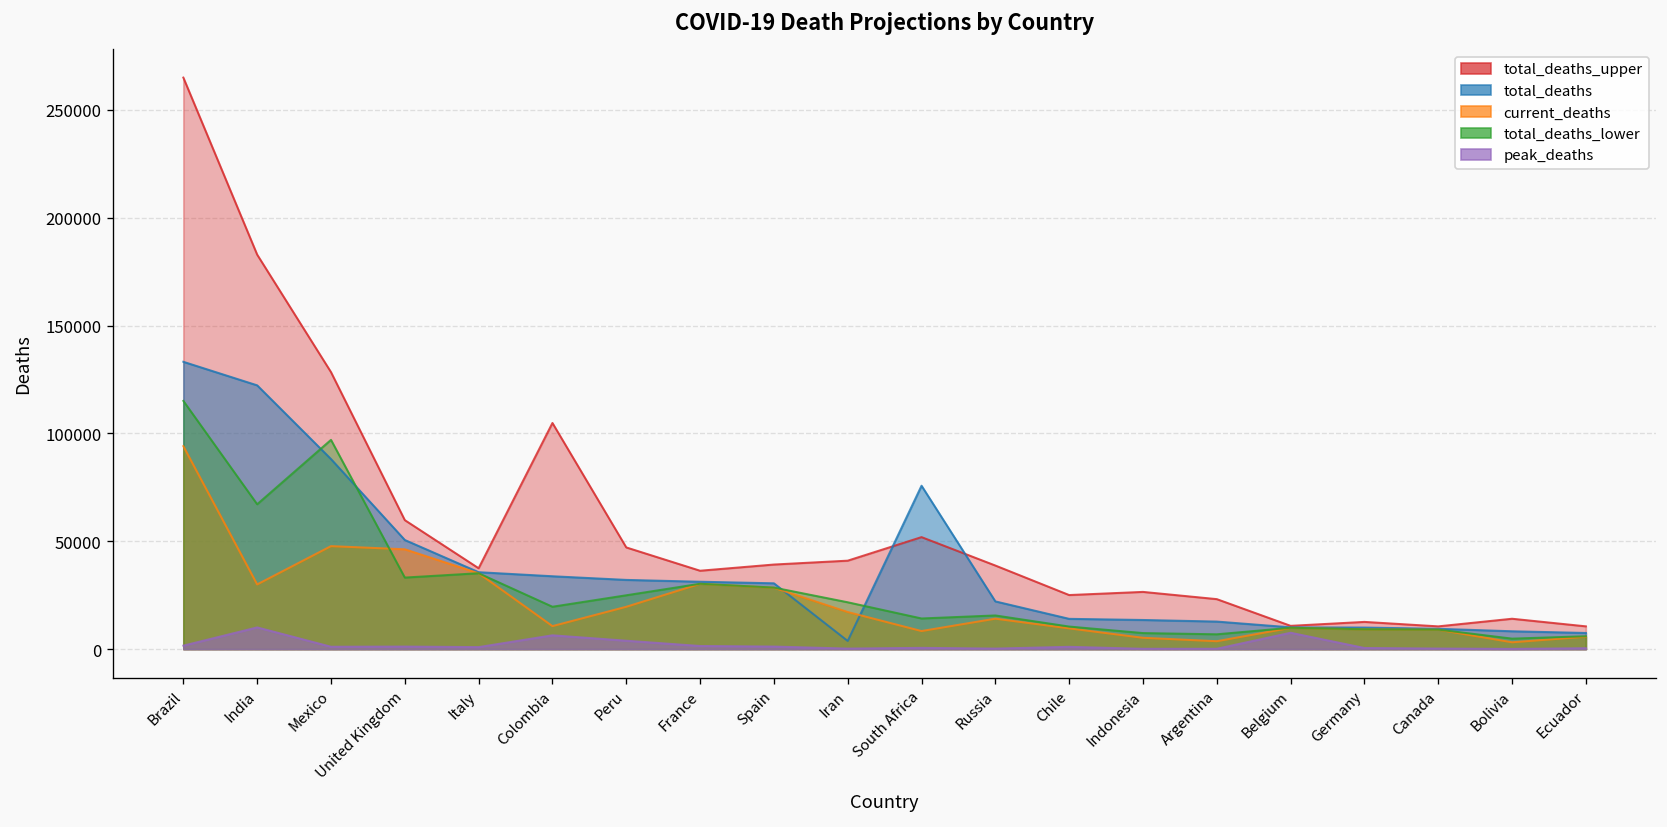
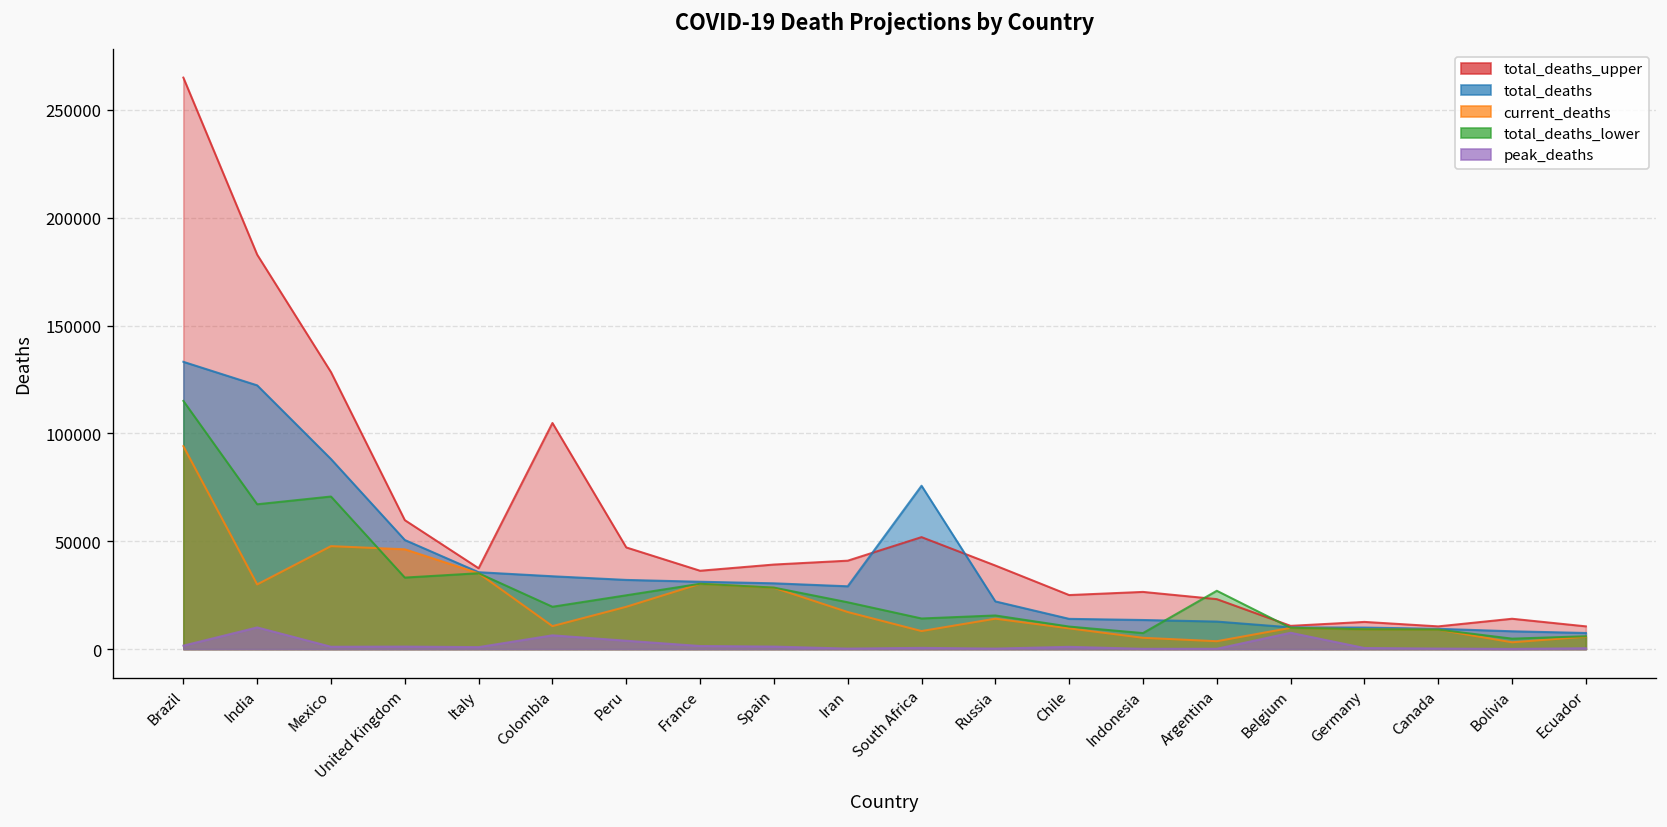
  {
    "total_deaths_upper": {
      "Brazil": 265000,
      "India": 183000,
      "Mexico": 128000,
      "United Kingdom": 60000,
      "Italy": 37000,
      "Colombia": 105000,
      "Peru": 47000,
      "France": 36000,
      "Spain": 39000,
      "Iran": 41000,
      "South Africa": 52000,
      "Russia": 39000,
      "Chile": 25000,
      "Indonesia": 27000,
      "Argentina": 23000,
      "Germany": 13000,
      "Bolivia": 14000,
      "Ecuador": 11000
    },
    "total_deaths": {
      "Brazil": 133000,
      "India": 122000,
      "Mexico": 88000,
      "United Kingdom": 51000,
      "Colombia": 34000,
      "Peru": 32000,
      "Spain": 31000,
-     "Iran": 4000,
+     "Iran": 29000,
      "South Africa": 76000,
      "Russia": 22000,
      "Chile": 14000,
      "Indonesia": 13000,
      "Argentina": 13000,
      "Bolivia": 8000,
      "Ecuador": 7000
    },
    "current_deaths": {
      "Brazil": 94000,
      "India": 30000,
      "Mexico": 48000,
      "United Kingdom": 46000,
      "Colombia": 11000,
      "Peru": 20000,
      "Iran": 17000,
      "South Africa": 8000,
      "Russia": 14000,
      "Indonesia": 5000,
      "Argentina": 4000,
      "Bolivia": 3000
    },
    "total_deaths_lower": {
      "Brazil": 115000,
      "India": 67000,
-     "Mexico": 97000,
+     "Mexico": 71000,
      "United Kingdom": 33000,
      "Colombia": 20000,
      "Peru": 25000,
      "Iran": 22000,
      "South Africa": 14000,
      "Russia": 16000,
      "Indonesia": 7000,
-     "Argentina": 7000,
+     "Argentina": 27000,
      "Bolivia": 5000
    },
    "peak_deaths": {
      "Brazil": 2000,
      "India": 10000,
      "Mexico": 1000,
      "United Kingdom": 1000,
      "Italy": 1000,
      "Colombia": 6000,
      "Peru": 4000,
      "France": 1000,
      "Spain": 1000,
      "Iran": 0,
      "South Africa": 1000,
      "Russia": 0,
      "Chile": 1000,
      "Indonesia": 0,
      "Argentina": 0,
      "Belgium": 8000,
      "Germany": 1000,
      "Canada": 0,
      "Bolivia": 0,
      "Ecuador": 0
    }
  }
